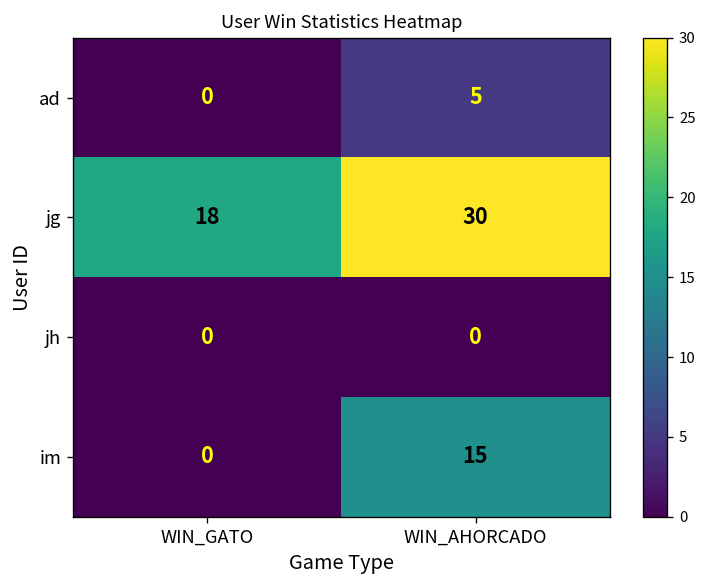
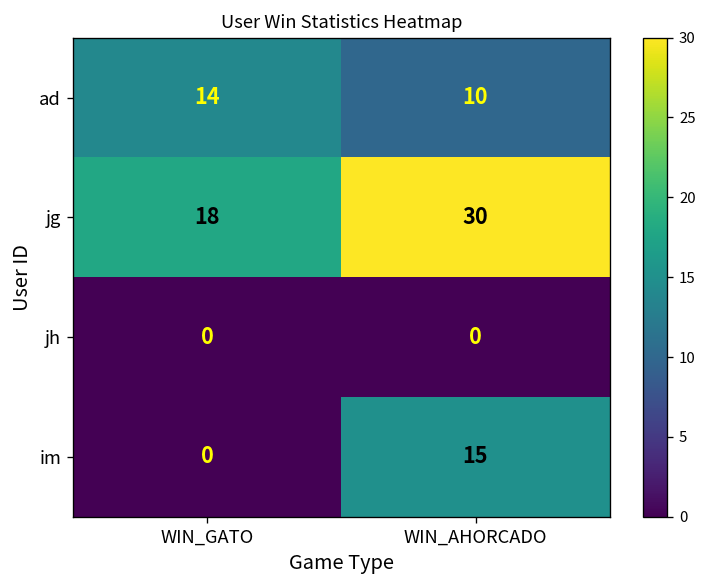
  {
    "ad": {
-     "WIN_GATO": 0,
-     "WIN_AHORCADO": 5
+     "WIN_GATO": 14,
+     "WIN_AHORCADO": 10
    },
    "jg": {
      "WIN_GATO": 18,
      "WIN_AHORCADO": 30
    },
    "jh": {
      "WIN_GATO": 0,
      "WIN_AHORCADO": 0
    },
    "im": {
      "WIN_GATO": 0,
      "WIN_AHORCADO": 15
    }
  }
